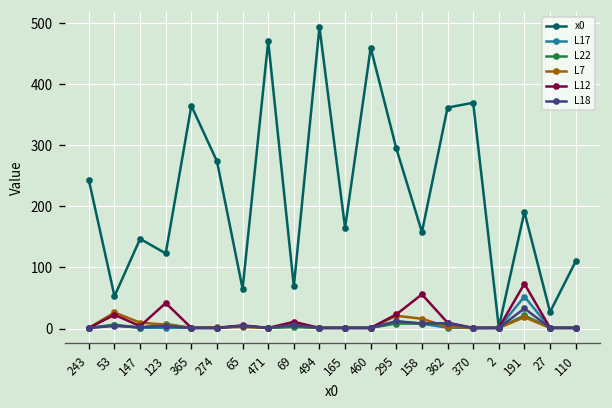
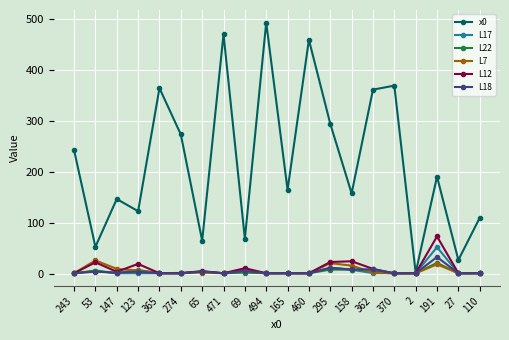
  {
    "L17": {
      "191": 50
    },
    "L7": {
      "147": 10,
      "158": 20
    },
    "L12": {
-     "123": 40,
-     "158": 60,
+     "123": 20,
+     "158": 20,
      "191": 70
    },
    "L18": {
      "191": 30
    }
  }
